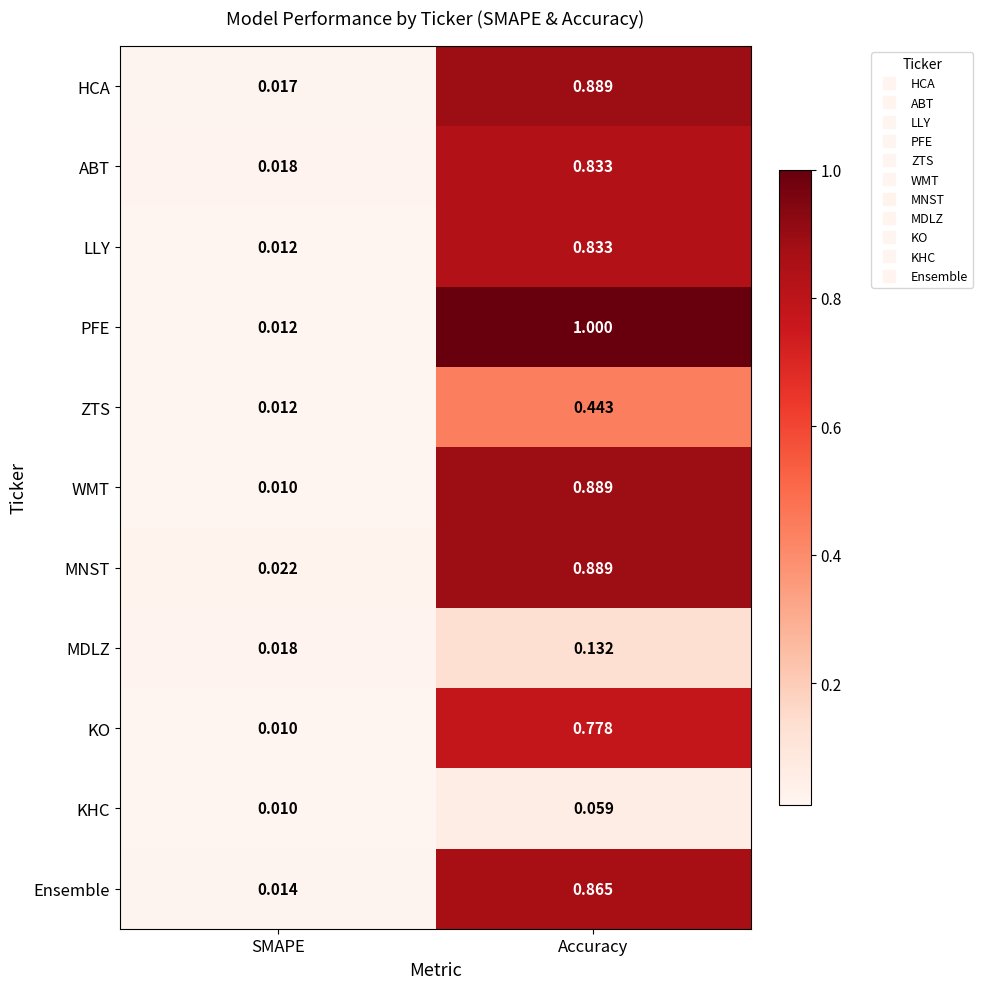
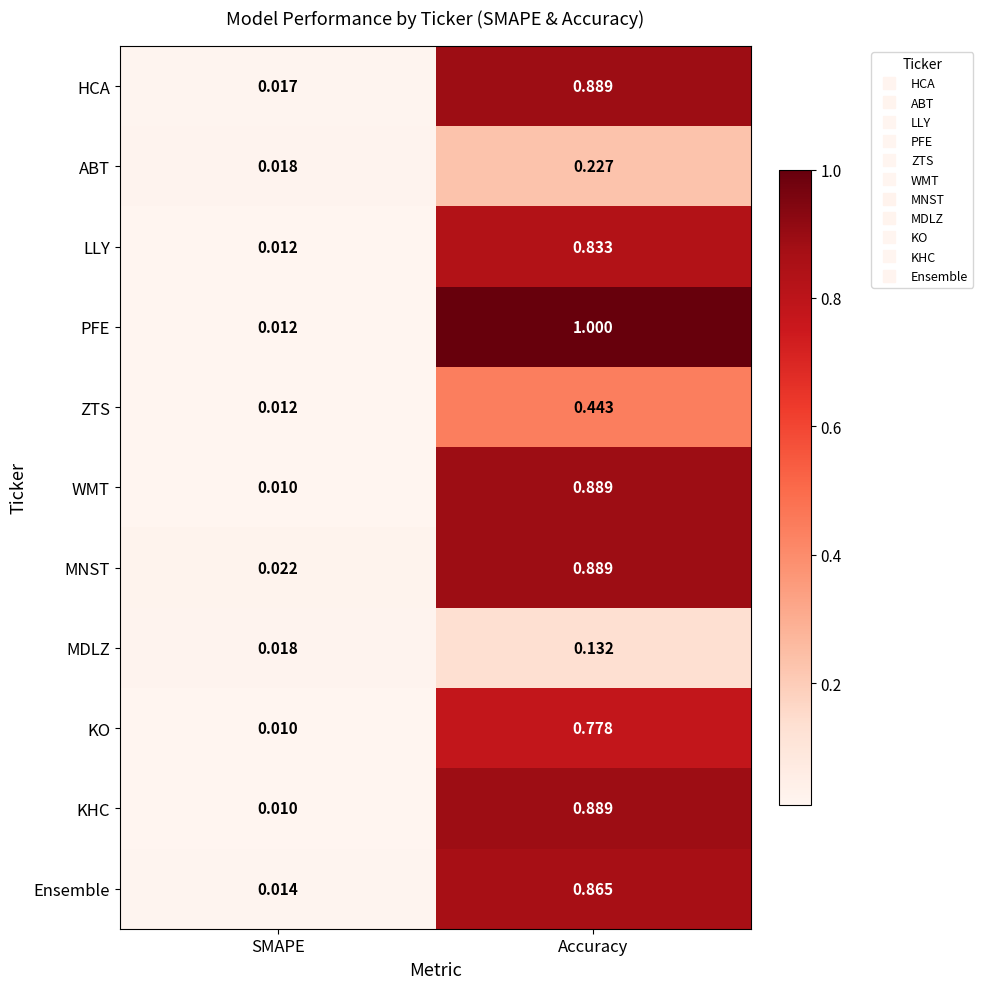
  {
    "HCA": {
      "SMAPE": 0.017,
      "Accuracy": 0.889
    },
    "ABT": {
      "SMAPE": 0.018,
-     "Accuracy": 0.833
+     "Accuracy": 0.227
    },
    "LLY": {
      "SMAPE": 0.012,
      "Accuracy": 0.833
    },
    "PFE": {
      "SMAPE": 0.012,
      "Accuracy": 1.000
    },
    "ZTS": {
      "SMAPE": 0.012,
      "Accuracy": 0.443
    },
    "WMT": {
      "SMAPE": 0.010,
      "Accuracy": 0.889
    },
    "MNST": {
      "SMAPE": 0.022,
      "Accuracy": 0.889
    },
    "MDLZ": {
      "SMAPE": 0.018,
      "Accuracy": 0.132
    },
    "KO": {
      "SMAPE": 0.010,
      "Accuracy": 0.778
    },
    "KHC": {
      "SMAPE": 0.010,
-     "Accuracy": 0.059
+     "Accuracy": 0.889
    },
    "Ensemble": {
      "SMAPE": 0.014,
      "Accuracy": 0.865
    }
  }
